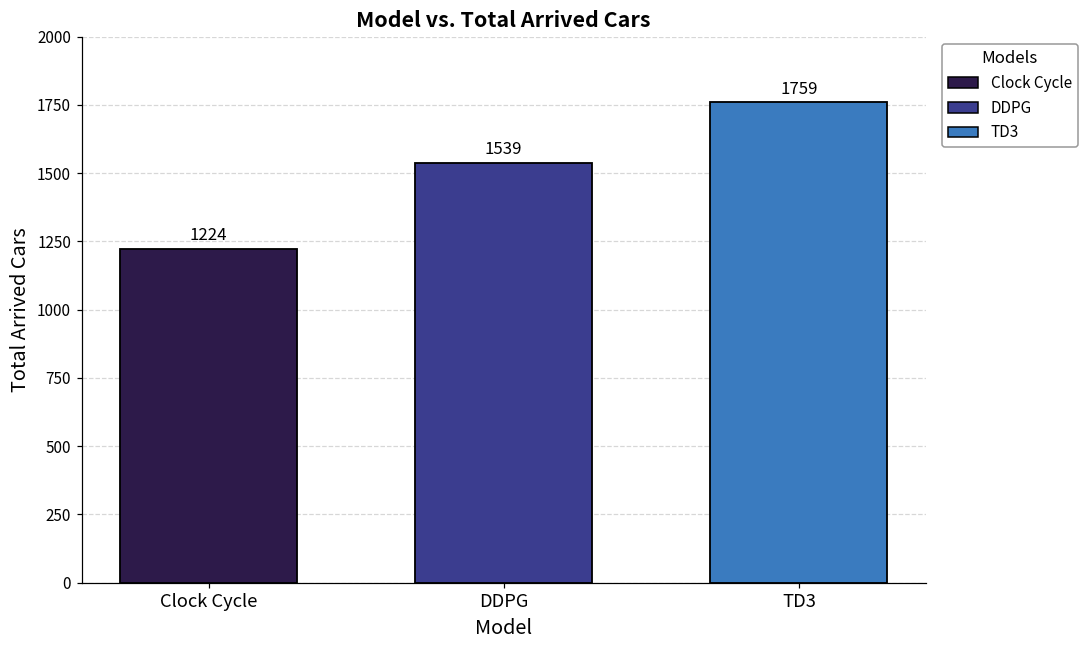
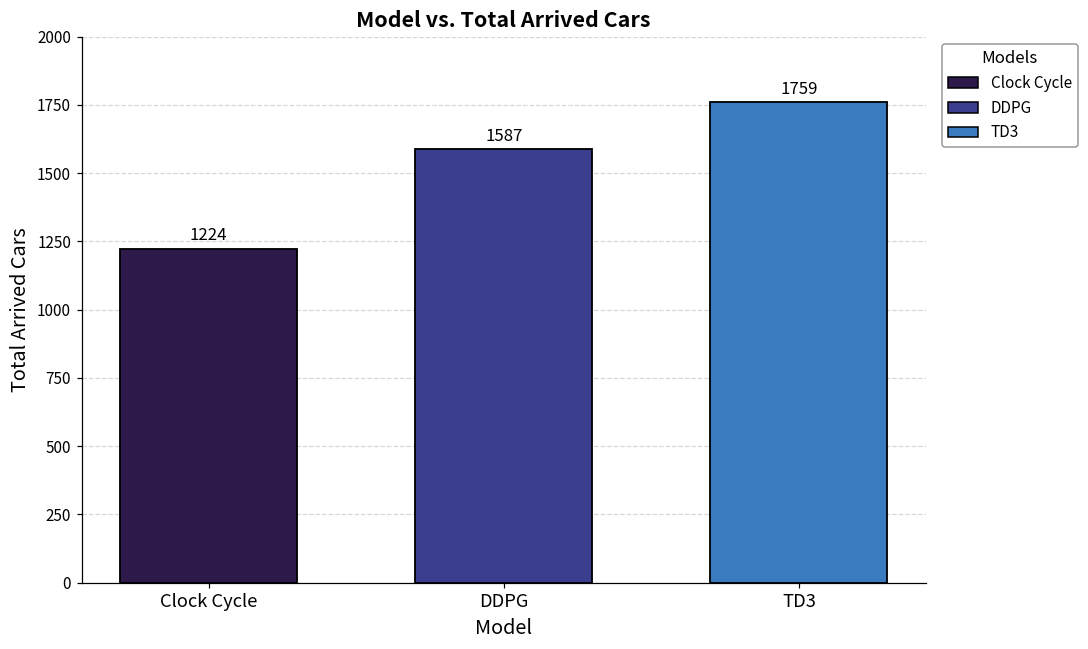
  {
    "Clock Cycle": 1224,
-   "DDPG": 1539,
+   "DDPG": 1587,
    "TD3": 1759
  }
